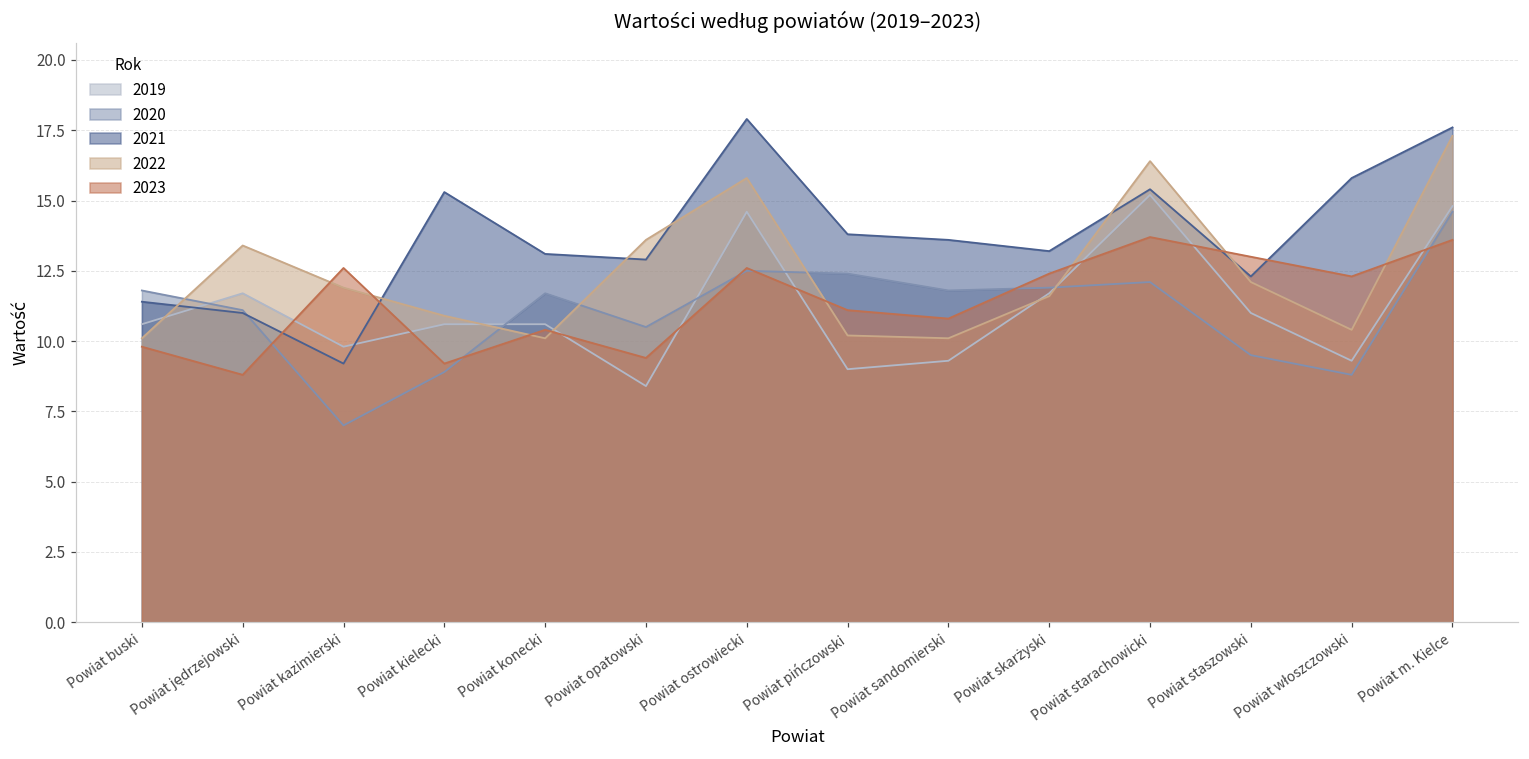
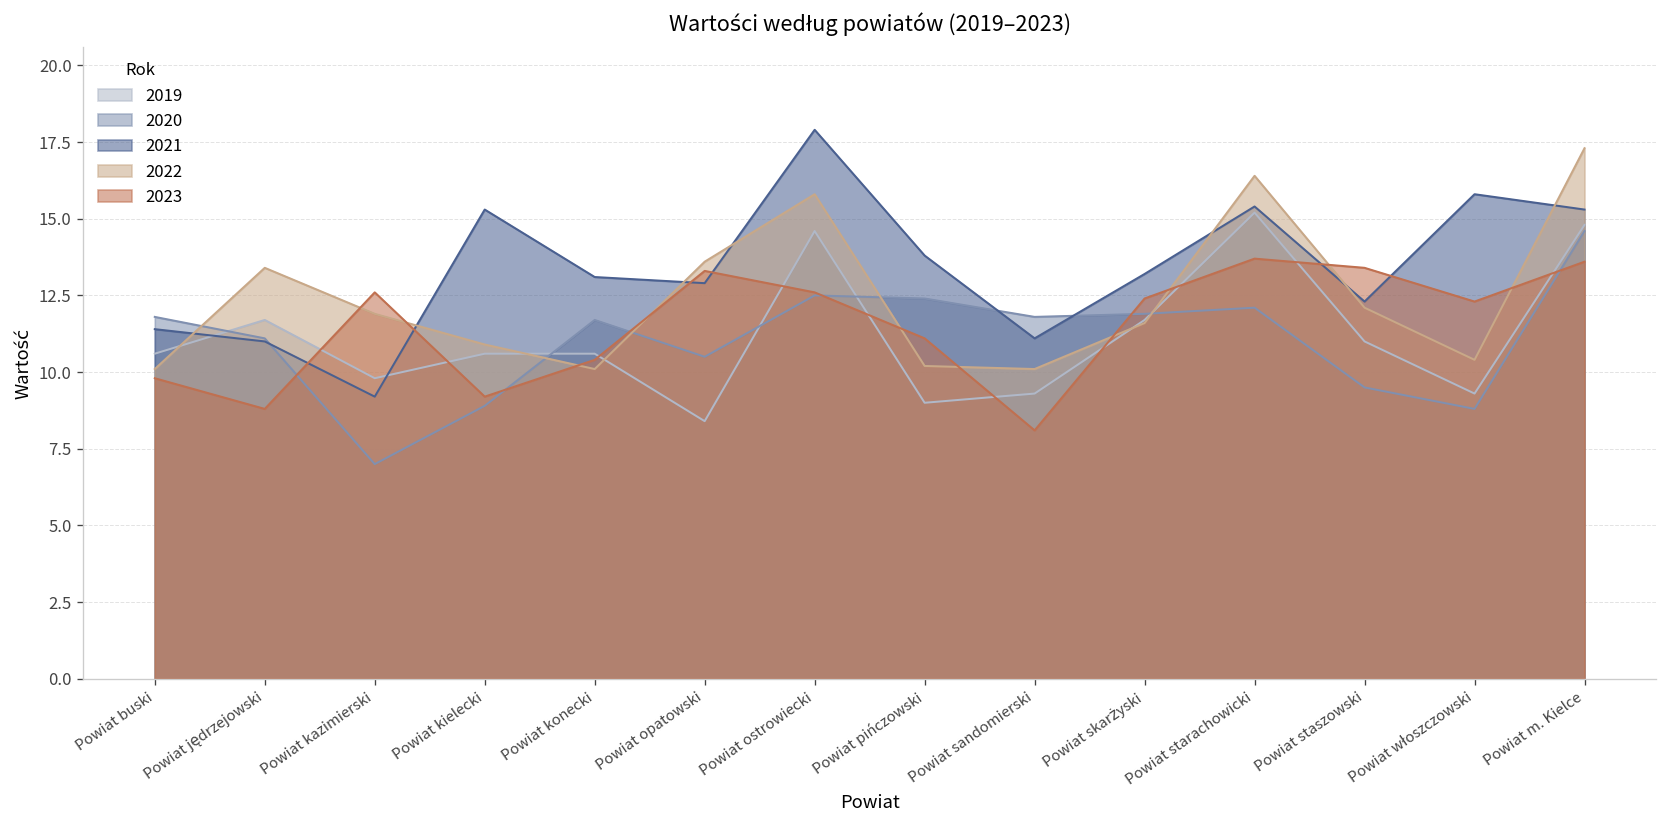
  {
    "2021": {
      "Powiat buski": 11.4,
      "Powiat kazimierski": 9.2,
      "Powiat kielecki": 15.3,
      "Powiat konecki": 13.1,
      "Powiat opatowski": 12.9,
      "Powiat ostrowiecki": 17.9,
      "Powiat pińczowski": 13.8,
-     "Powiat sandomierski": 13.6,
+     "Powiat sandomierski": 11.1,
      "Powiat skarżyski": 13.2,
      "Powiat starachowicki": 15.4,
      "Powiat staszowski": 12.3,
      "Powiat włoszczowski": 15.8,
-     "Powiat m. Kielce": 17.6
+     "Powiat m. Kielce": 15.3
    },
    "2023": {
      "Powiat buski": 9.8,
      "Powiat jędrzejowski": 8.8,
      "Powiat kazimierski": 12.6,
      "Powiat kielecki": 9.2,
      "Powiat konecki": 10.4,
-     "Powiat opatowski": 9.4,
+     "Powiat opatowski": 13.3,
      "Powiat ostrowiecki": 12.6,
      "Powiat pińczowski": 11.1,
-     "Powiat sandomierski": 10.8,
+     "Powiat sandomierski": 8.1,
      "Powiat skarżyski": 12.4,
      "Powiat starachowicki": 13.7,
-     "Powiat staszowski": 13.0,
+     "Powiat staszowski": 13.4,
      "Powiat włoszczowski": 12.3,
      "Powiat m. Kielce": 13.6
    }
  }
